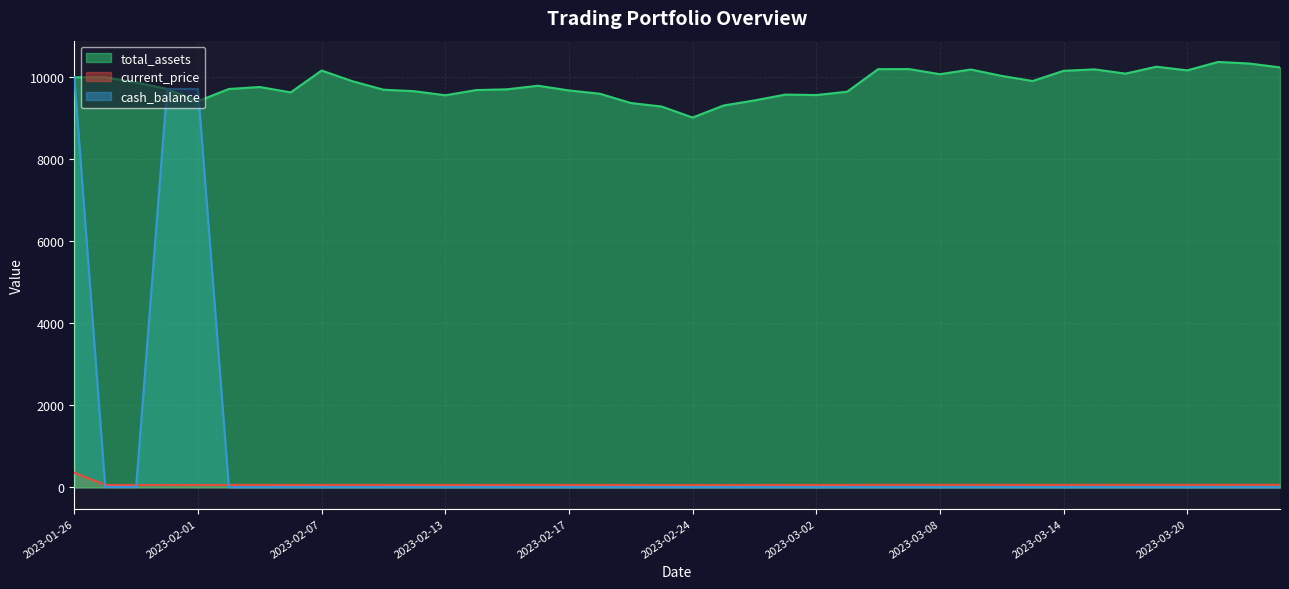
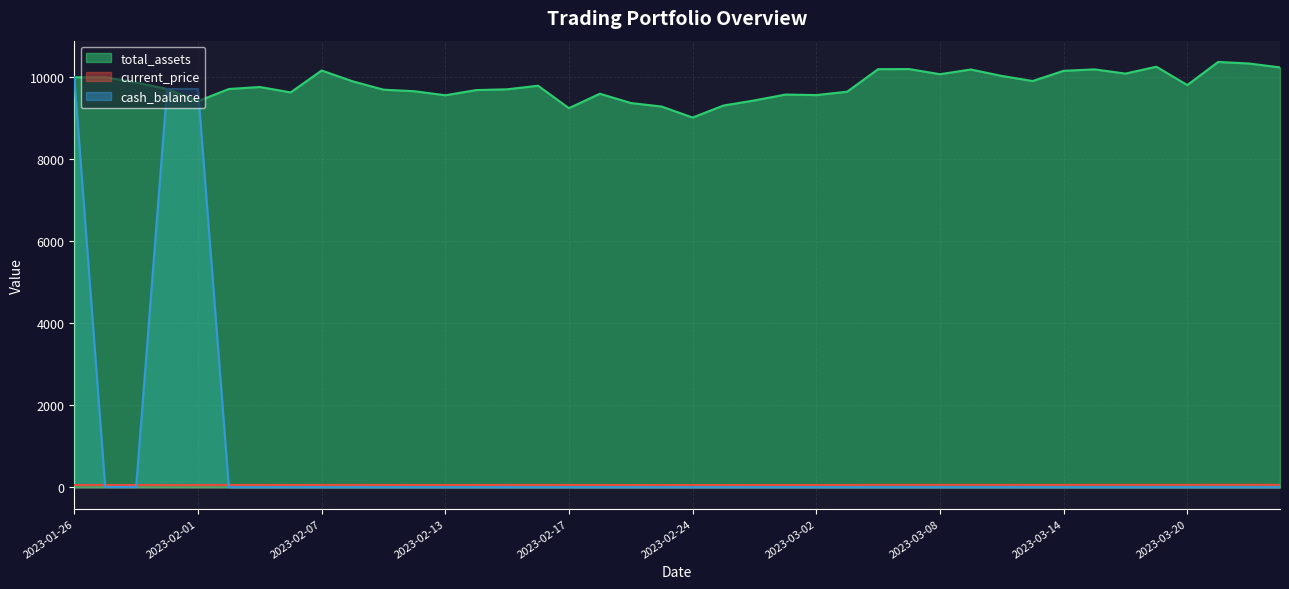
  {
    "total_assets": {
      "2023-02-07": 10200,
      "2023-02-13": 9600,
-     "2023-02-17": 9700,
+     "2023-02-17": 9200,
      "2023-02-24": 9000,
      "2023-03-02": 9600,
      "2023-03-08": 10100,
      "2023-03-14": 10200,
-     "2023-03-20": 10200
+     "2023-03-20": 9800
    },
    "current_price": {
-     "2023-01-26": 400,
+     "2023-01-26": 100,
      "2023-02-01": 100
    }
  }
